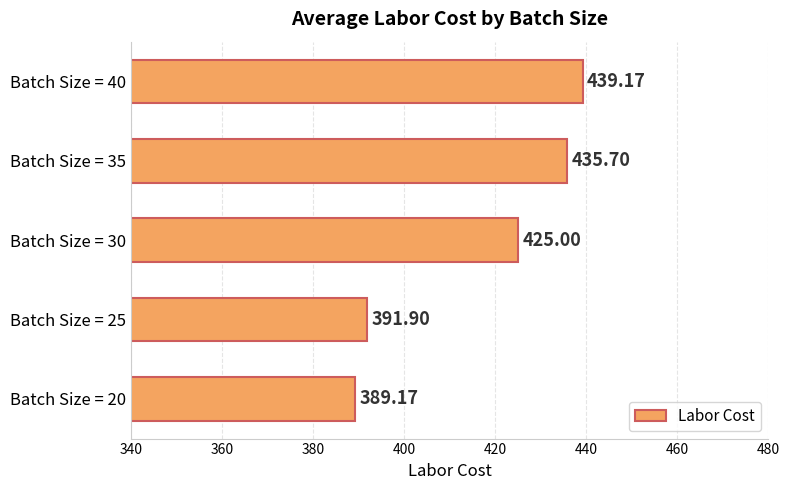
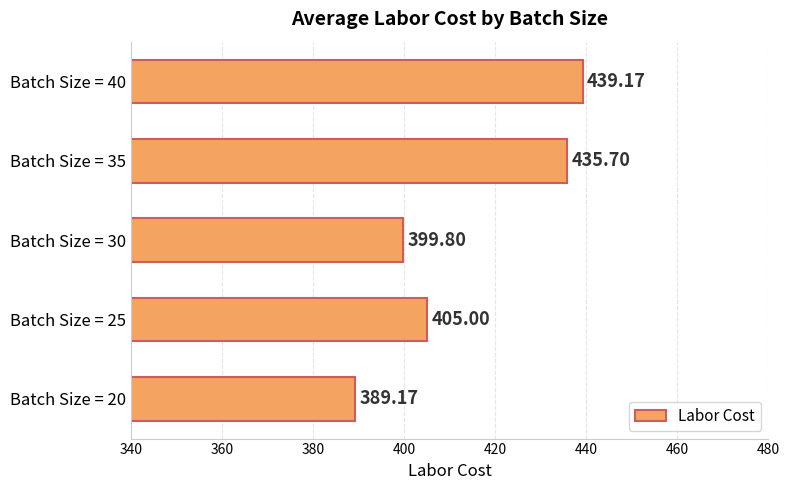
  {
    "Batch Size = 40": 439.17,
    "Batch Size = 35": 435.70,
-   "Batch Size = 30": 425.00,
-   "Batch Size = 25": 391.90,
+   "Batch Size = 30": 399.80,
+   "Batch Size = 25": 405.00,
    "Batch Size = 20": 389.17
  }
